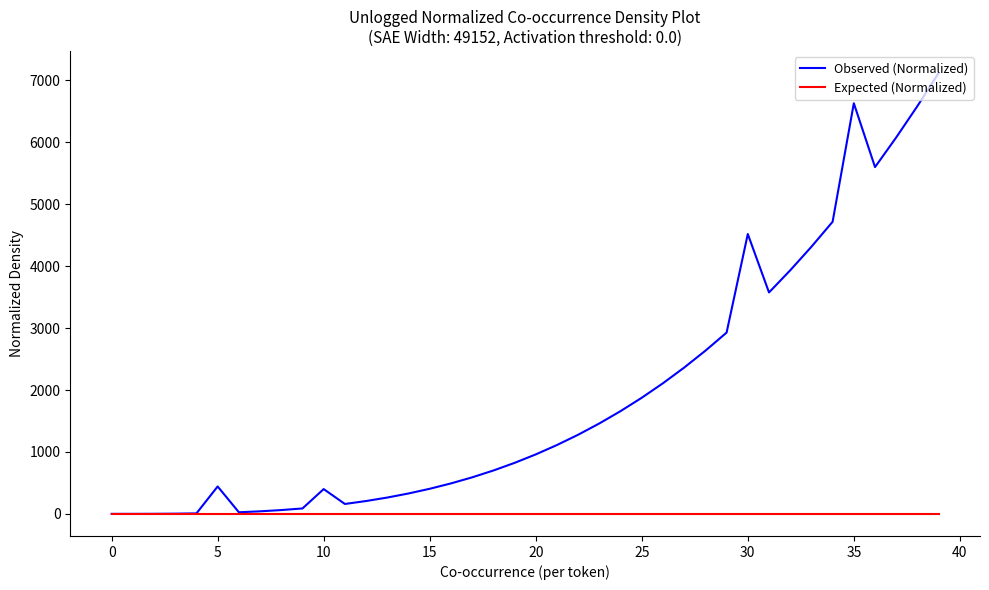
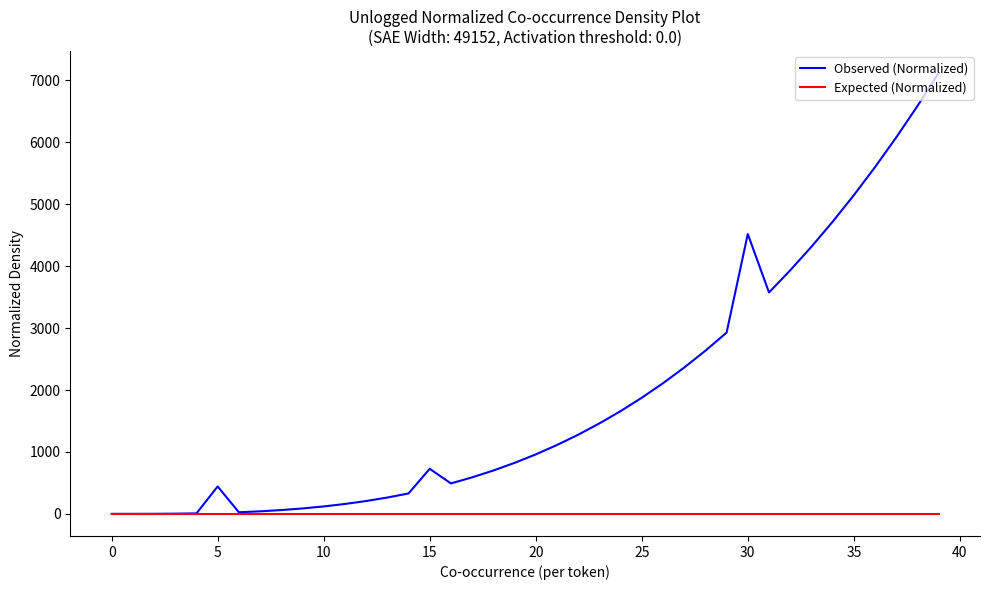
  {
    "Observed (Normalized)": {
      "5": 400,
-     "10": 400,
-     "15": 400,
+     "10": 100,
+     "15": 700,
      "20": 1000,
      "25": 1900,
      "30": 4500,
-     "35": 6600
+     "35": 5100
    },
    "Expected (Normalized)": {
      "5": 0,
      "10": 0,
      "15": 0,
      "20": 0,
      "25": 0,
      "30": 0,
      "35": 0
    }
  }
